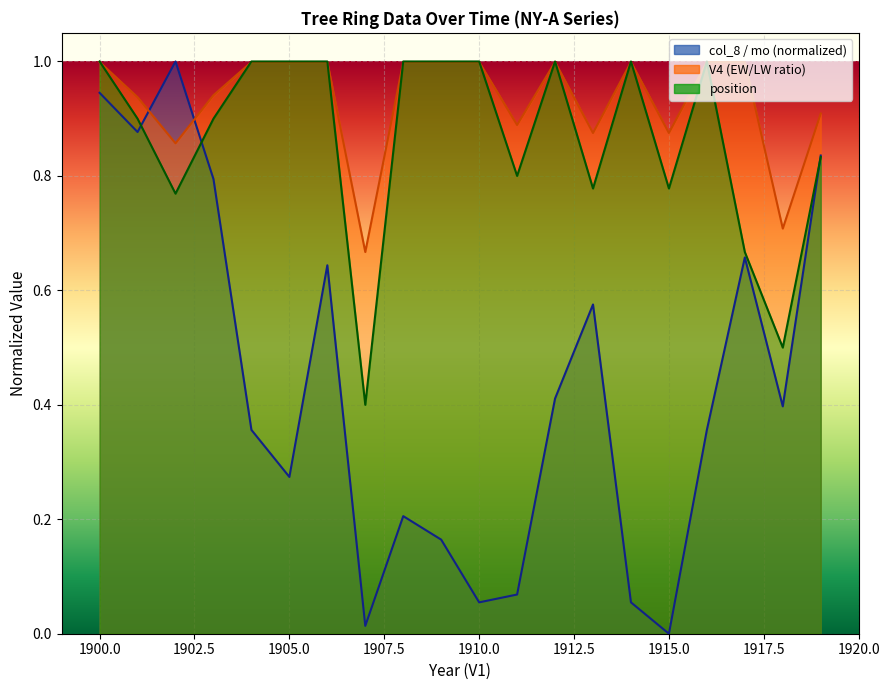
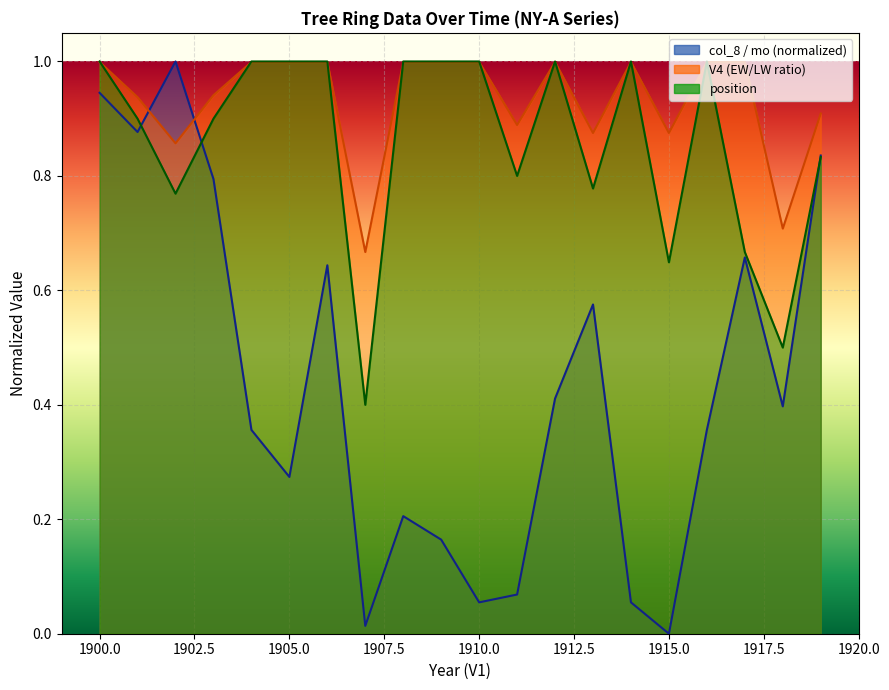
  {
    "position": {
-     "1915.0": 0.78
+     "1915.0": 0.65
    }
  }
